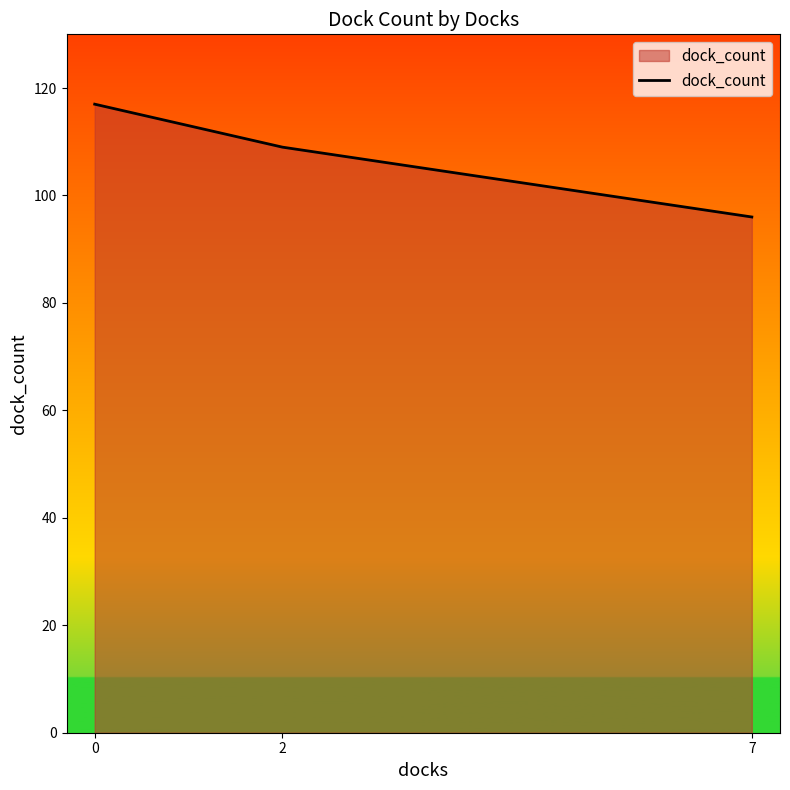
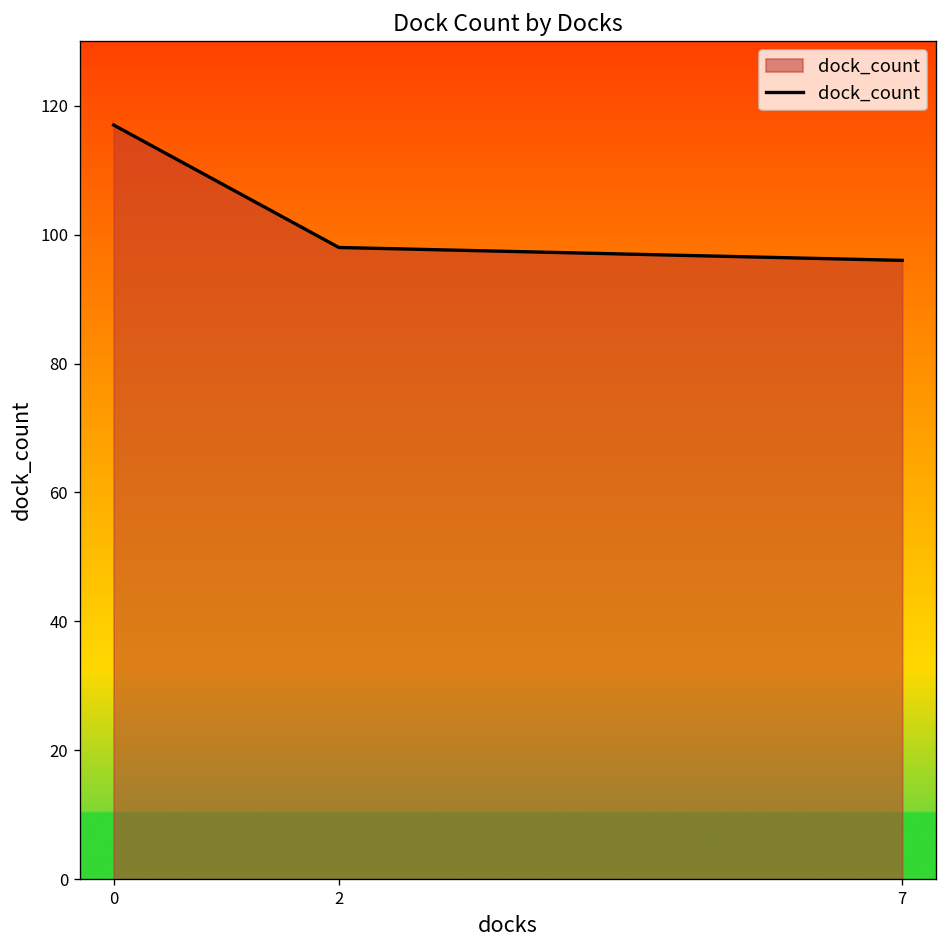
  {
    "0": 117,
-   "2": 109,
+   "2": 98,
    "7": 96
  }
